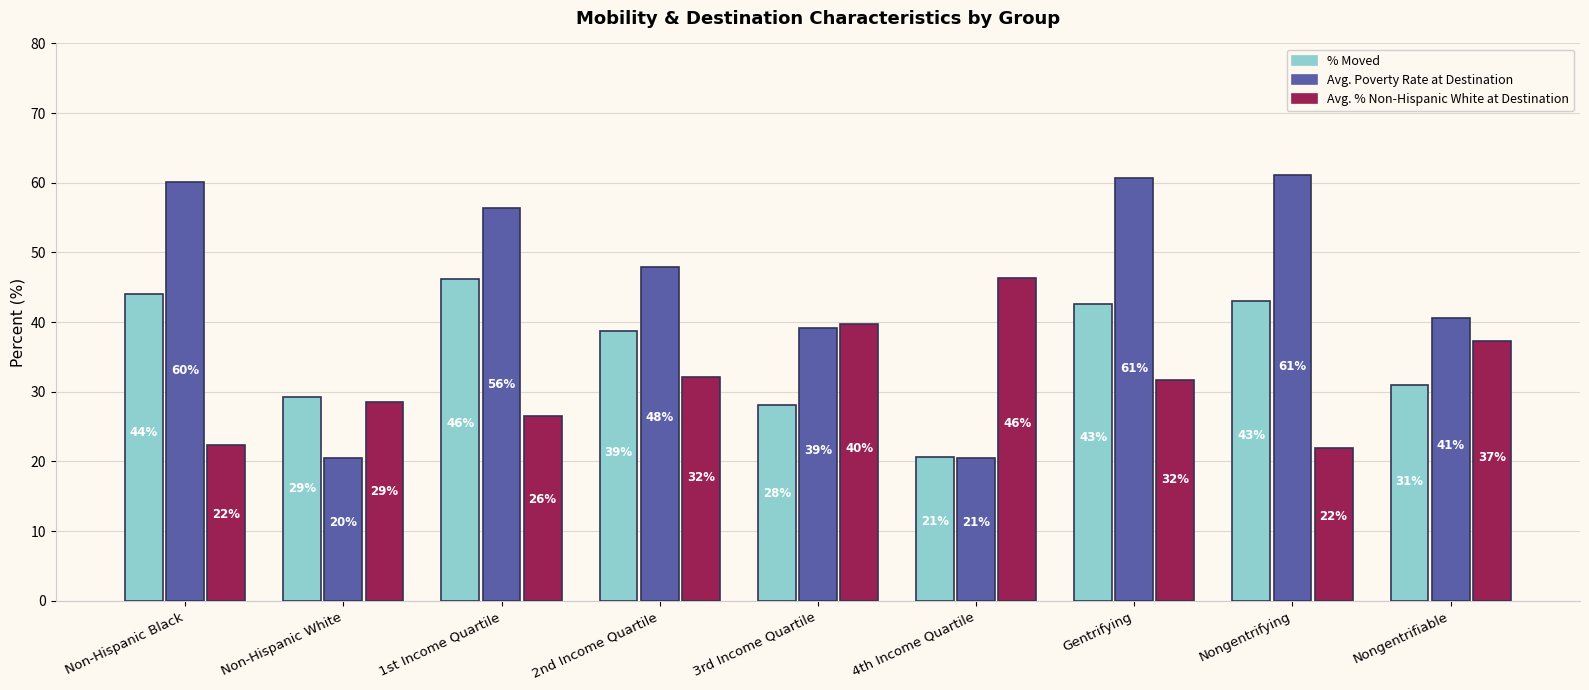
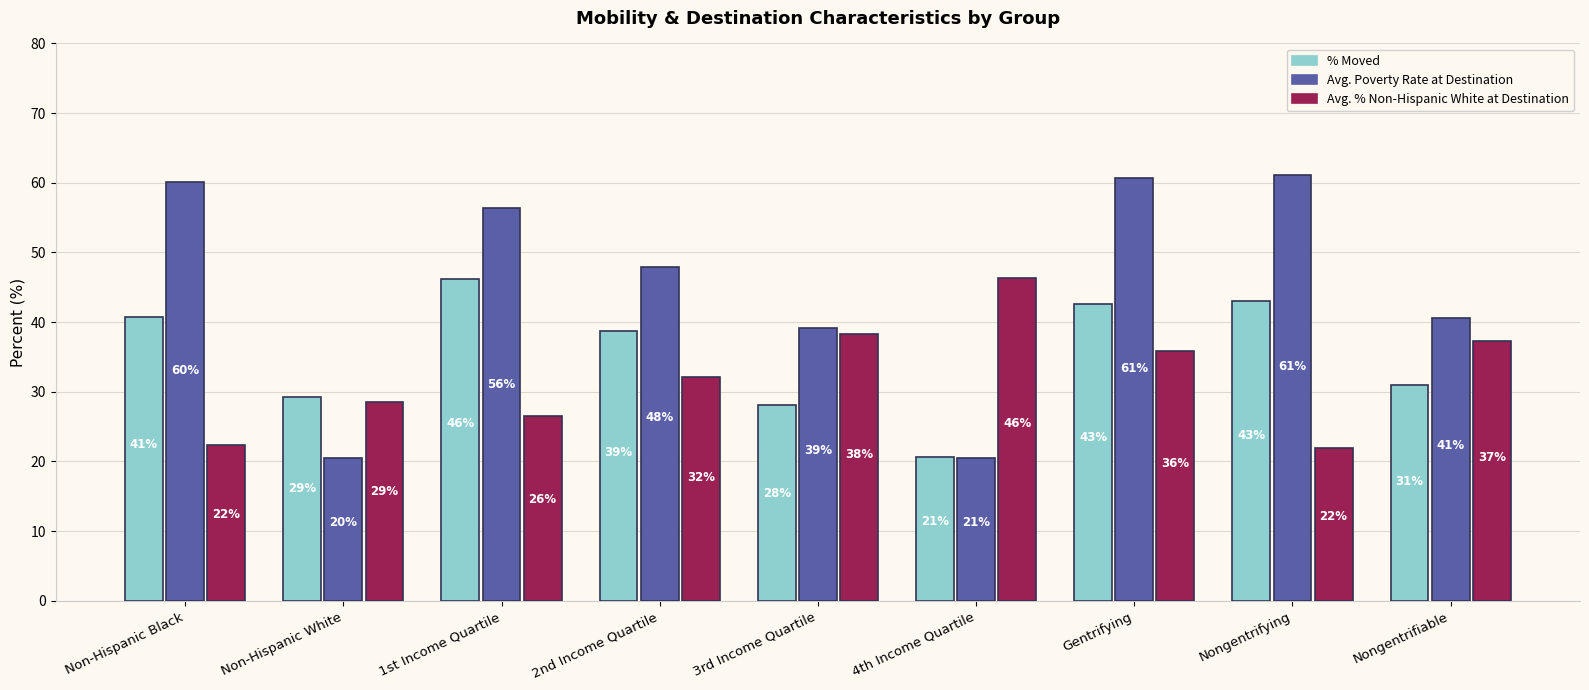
  {
    "% Moved": {
-     "Non-Hispanic Black": "44%",
+     "Non-Hispanic Black": "41%",
      "Non-Hispanic White": "29%",
      "1st Income Quartile": "46%",
      "2nd Income Quartile": "39%",
      "3rd Income Quartile": "28%",
      "4th Income Quartile": "21%",
      "Gentrifying": "43%",
      "Nongentrifying": "43%",
      "Nongentrifiable": "31%"
    },
    "Avg. Poverty Rate at Destination": {
      "Non-Hispanic Black": "60%",
      "Non-Hispanic White": "20%",
      "1st Income Quartile": "56%",
      "2nd Income Quartile": "48%",
      "3rd Income Quartile": "39%",
      "4th Income Quartile": "21%",
      "Gentrifying": "61%",
      "Nongentrifying": "61%",
      "Nongentrifiable": "41%"
    },
    "Avg. % Non-Hispanic White at Destination": {
      "Non-Hispanic Black": "22%",
      "Non-Hispanic White": "29%",
      "1st Income Quartile": "26%",
      "2nd Income Quartile": "32%",
-     "3rd Income Quartile": "40%",
+     "3rd Income Quartile": "38%",
      "4th Income Quartile": "46%",
-     "Gentrifying": "32%",
+     "Gentrifying": "36%",
      "Nongentrifying": "22%",
      "Nongentrifiable": "37%"
    }
  }
